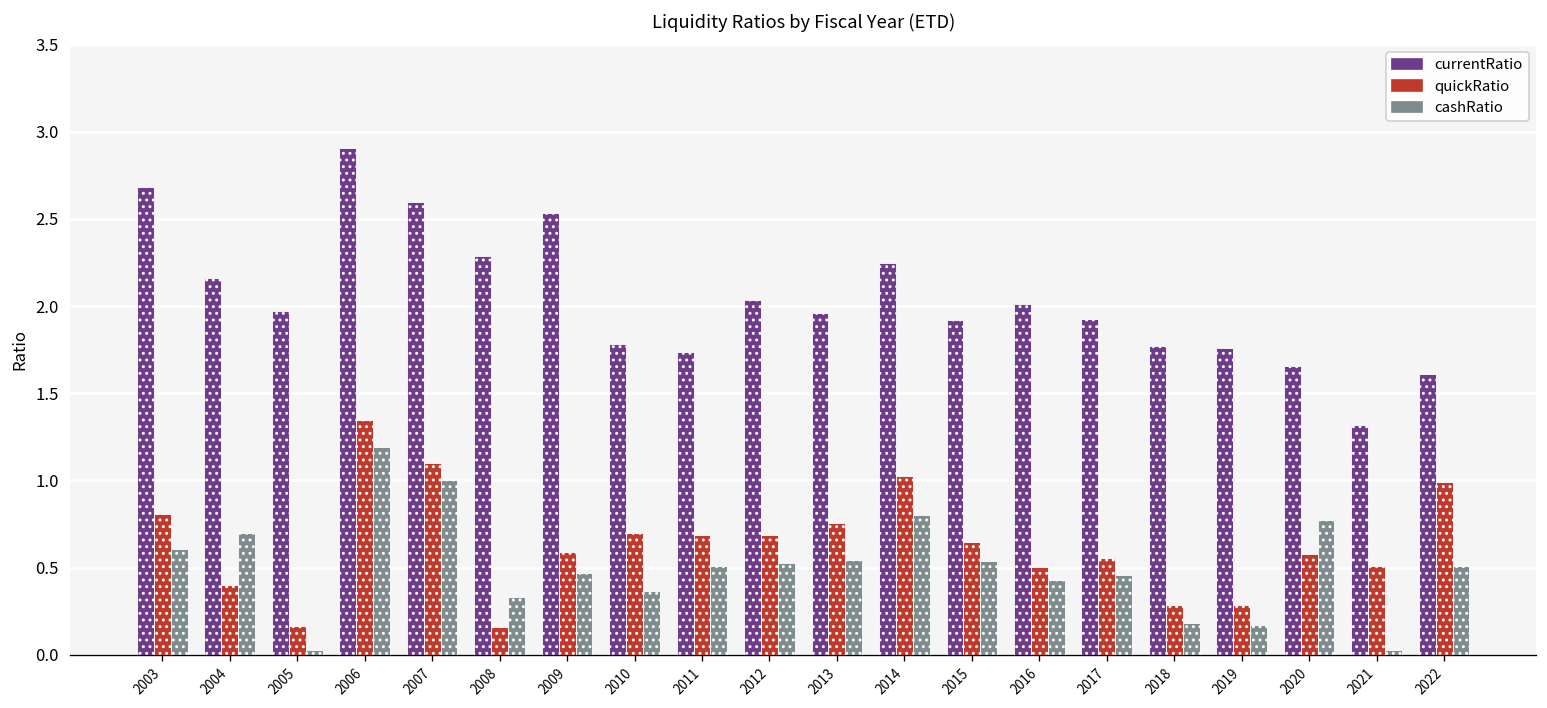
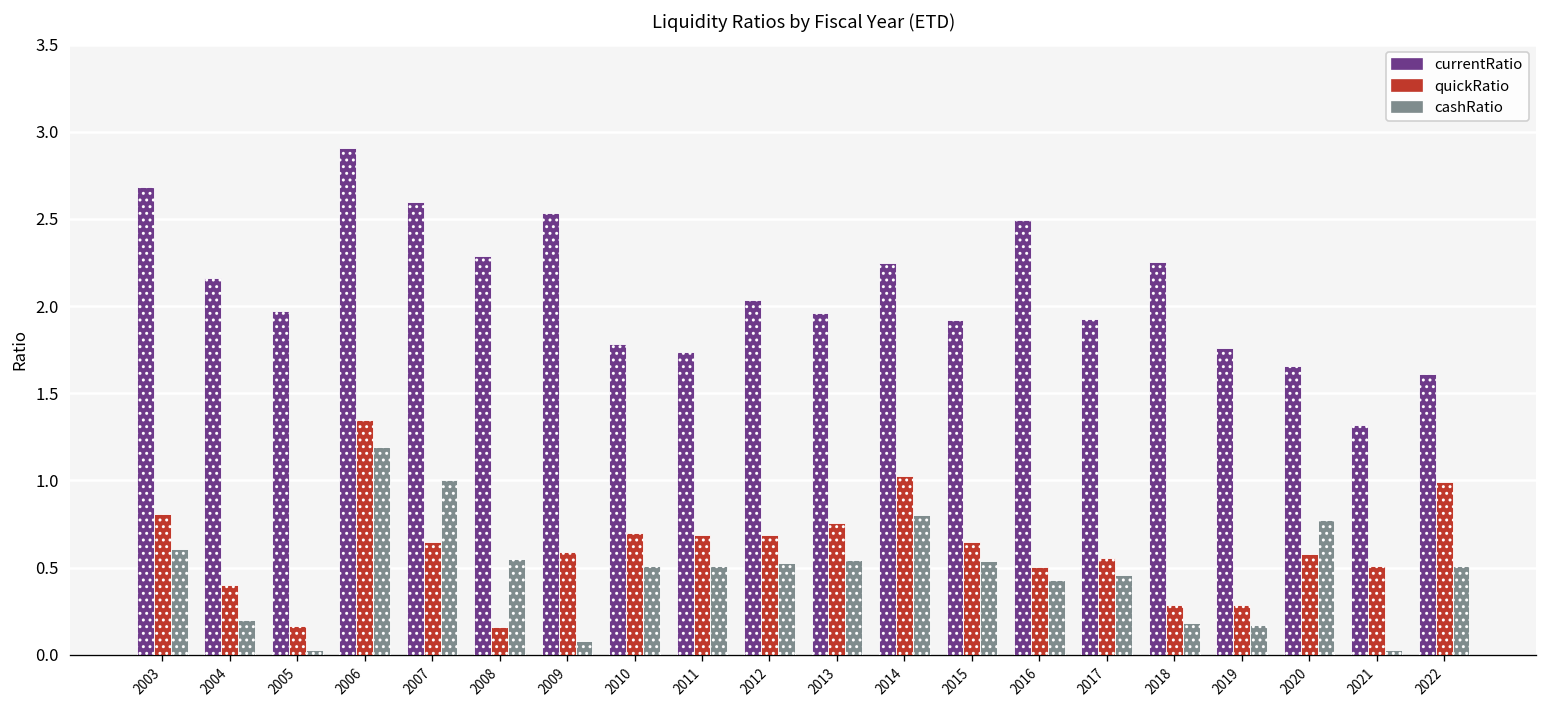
  {
    "currentRatio": {
      "2003": 2.68,
      "2004": 2.16,
      "2005": 1.97,
      "2006": 2.91,
      "2007": 2.59,
      "2008": 2.29,
      "2009": 2.53,
      "2010": 1.78,
      "2011": 1.74,
      "2012": 2.03,
      "2013": 1.96,
      "2014": 2.25,
      "2015": 1.92,
-     "2016": 2.01,
+     "2016": 2.49,
      "2017": 1.92,
-     "2018": 1.77,
+     "2018": 2.25,
      "2019": 1.76,
      "2020": 1.66,
      "2021": 1.32,
      "2022": 1.61
    },
    "quickRatio": {
      "2003": 0.81,
      "2004": 0.40,
      "2005": 0.17,
      "2006": 1.35,
-     "2007": 1.10,
+     "2007": 0.65,
      "2008": 0.16,
      "2009": 0.59,
      "2010": 0.70,
      "2011": 0.69,
      "2012": 0.69,
      "2013": 0.76,
      "2014": 1.03,
      "2015": 0.65,
      "2016": 0.50,
      "2017": 0.55,
      "2018": 0.29,
      "2019": 0.29,
      "2020": 0.58,
      "2021": 0.51,
      "2022": 0.99
    },
    "cashRatio": {
      "2003": 0.61,
-     "2004": 0.70,
+     "2004": 0.20,
      "2005": 0.03,
      "2006": 1.19,
      "2007": 1.00,
-     "2008": 0.33,
-     "2009": 0.47,
-     "2010": 0.36,
+     "2008": 0.55,
+     "2009": 0.08,
+     "2010": 0.51,
      "2011": 0.51,
      "2012": 0.53,
      "2013": 0.55,
      "2014": 0.80,
      "2015": 0.54,
      "2016": 0.43,
      "2017": 0.46,
      "2018": 0.18,
      "2019": 0.17,
      "2020": 0.77,
      "2021": 0.03,
      "2022": 0.51
    }
  }
